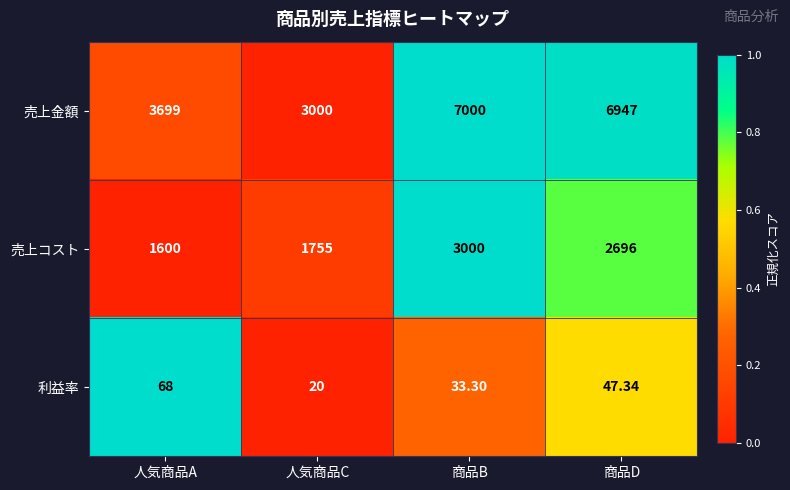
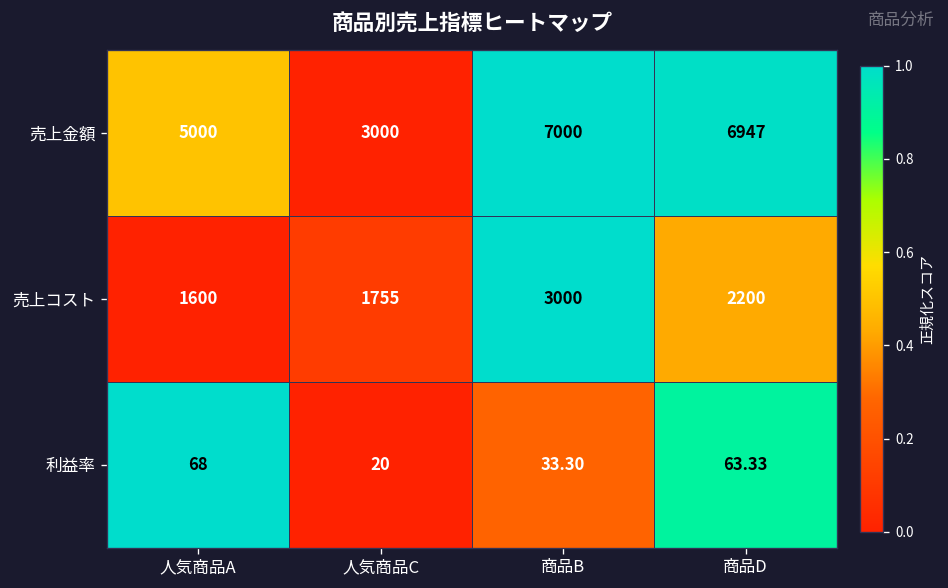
  {
    "売上金額": {
-     "人気商品A": 3699,
+     "人気商品A": 5000,
      "人気商品C": 3000,
      "商品B": 7000,
      "商品D": 6947
    },
    "売上コスト": {
      "人気商品A": 1600,
      "人気商品C": 1755,
      "商品B": 3000,
-     "商品D": 2696
+     "商品D": 2200
    },
    "利益率": {
      "人気商品A": 68,
      "人気商品C": 20,
      "商品B": 33.30,
-     "商品D": 47.34
+     "商品D": 63.33
    }
  }
